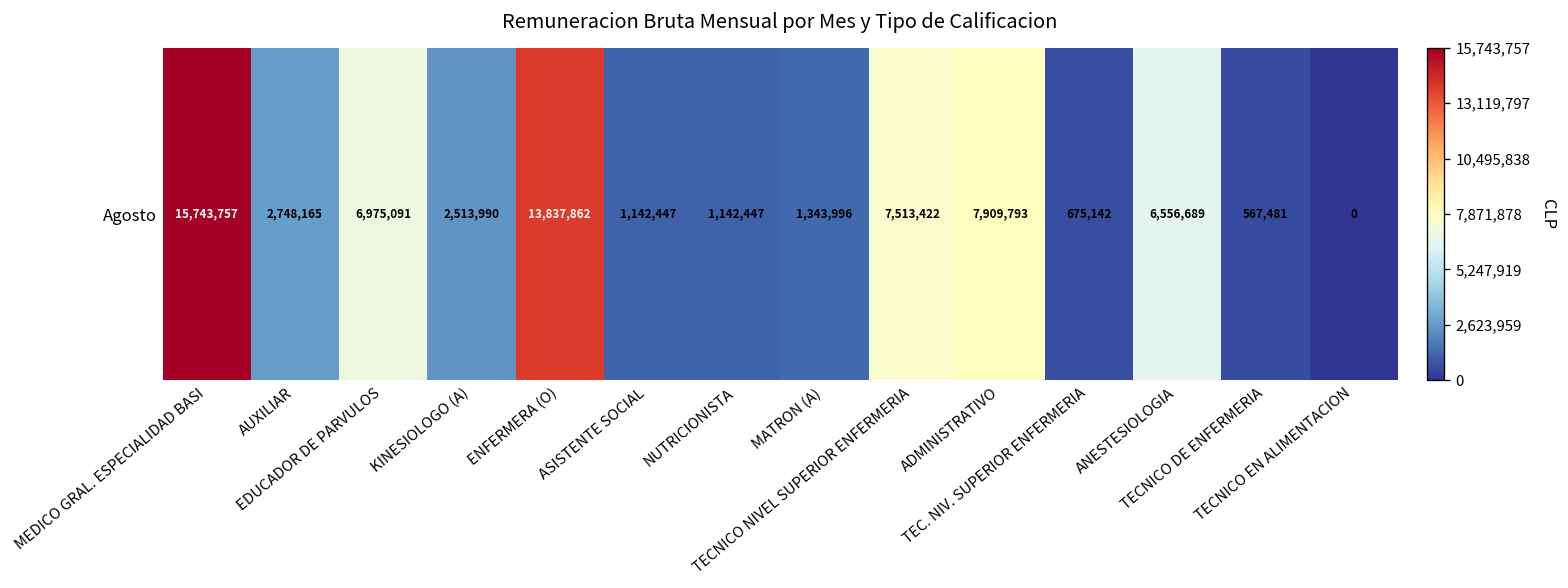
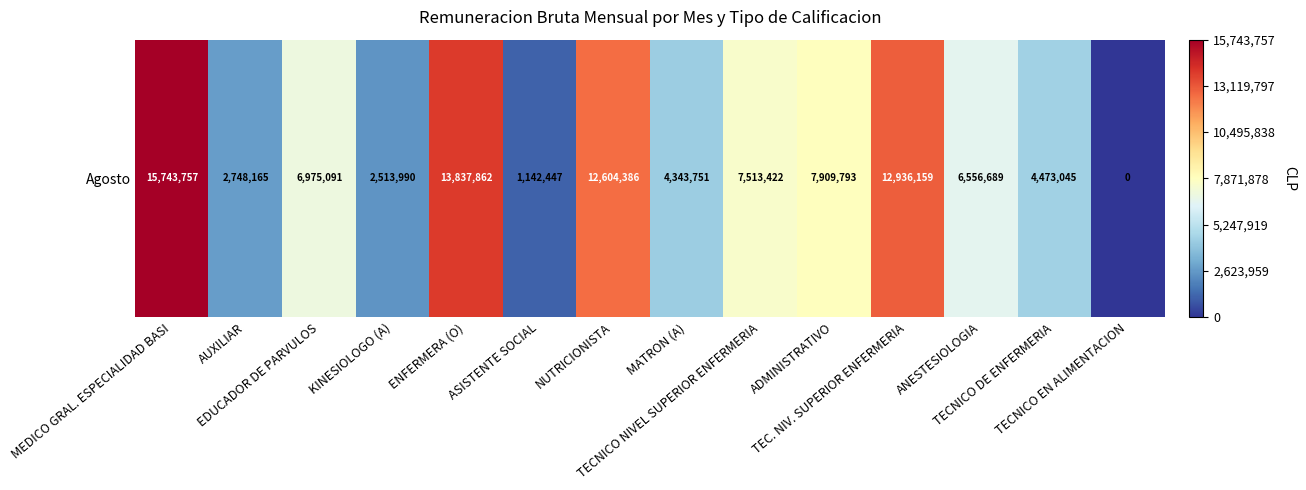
  {
    "Agosto": {
      "MEDICO GRAL. ESPECIALIDAD BASI": "15,743,757",
      "AUXILIAR": "2,748,165",
      "EDUCADOR DE PARVULOS": "6,975,091",
      "KINESIOLOGO (A)": "2,513,990",
      "ENFERMERA (O)": "13,837,862",
      "ASISTENTE SOCIAL": "1,142,447",
-     "NUTRICIONISTA": "1,142,447",
-     "MATRON (A)": "1,343,996",
+     "NUTRICIONISTA": "12,604,386",
+     "MATRON (A)": "4,343,751",
      "TECNICO NIVEL SUPERIOR ENFERMERIA": "7,513,422",
      "ADMINISTRATIVO": "7,909,793",
-     "TEC. NIV. SUPERIOR ENFERMERIA": "675,142",
+     "TEC. NIV. SUPERIOR ENFERMERIA": "12,936,159",
      "ANESTESIOLOGIA": "6,556,689",
-     "TECNICO DE ENFERMERIA": "567,481",
+     "TECNICO DE ENFERMERIA": "4,473,045",
      "TECNICO EN ALIMENTACION": "0"
    }
  }
